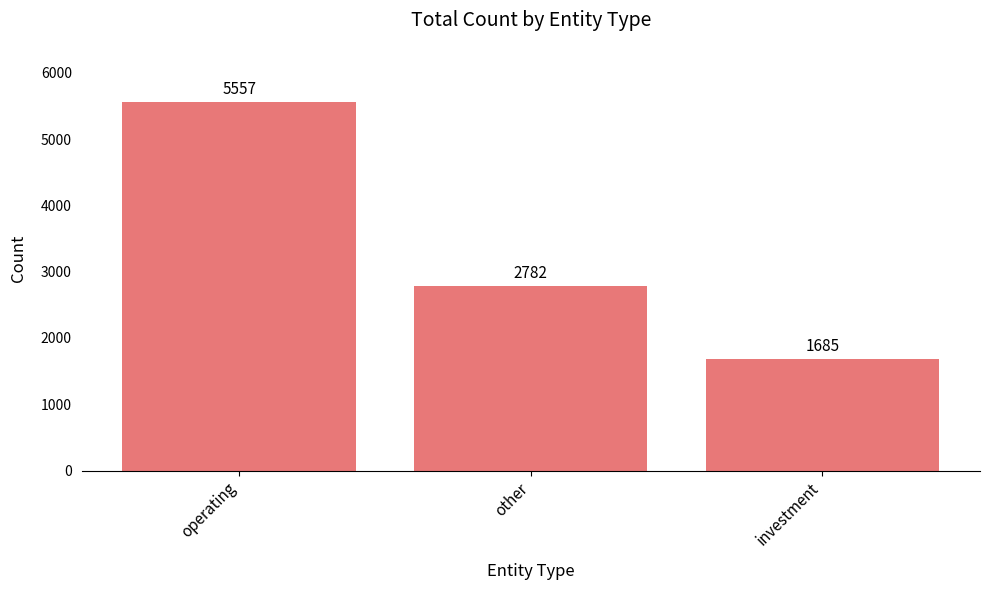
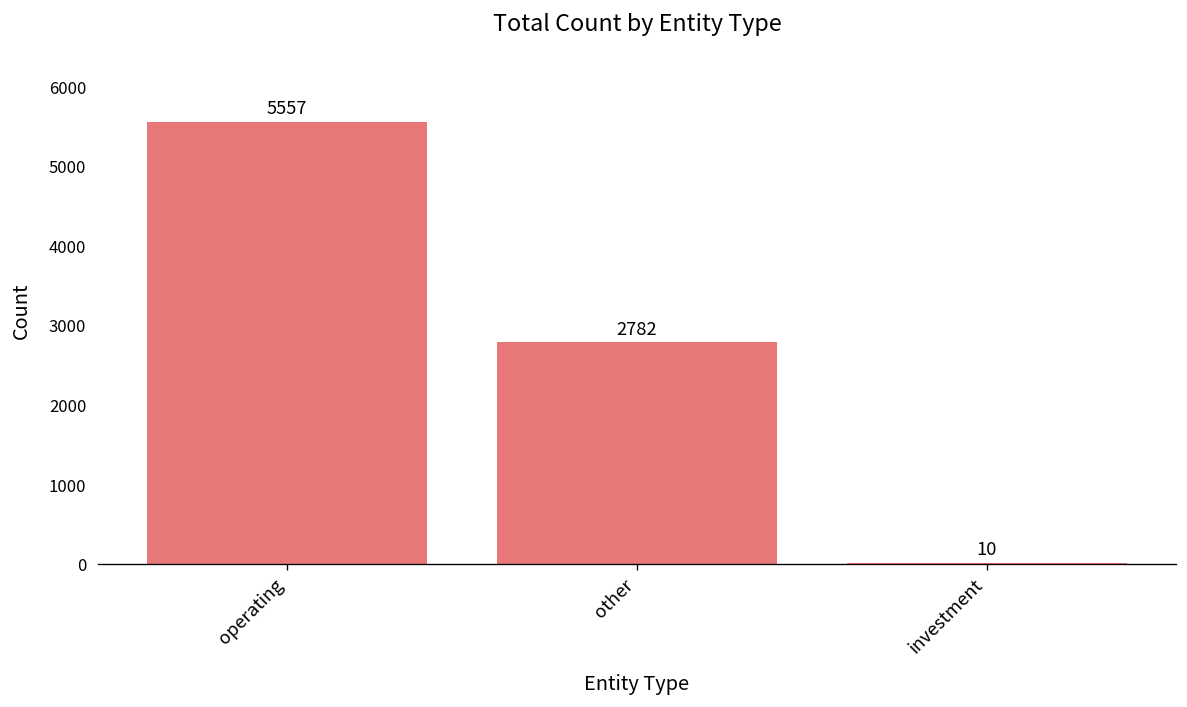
  {
    "operating": 5557,
    "other": 2782,
-   "investment": 1685
+   "investment": 10
  }
